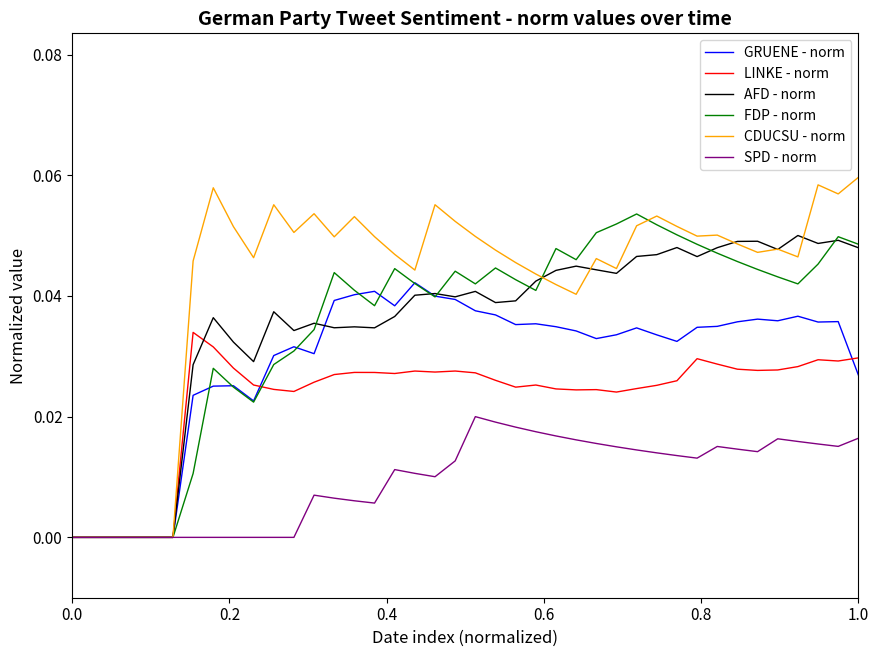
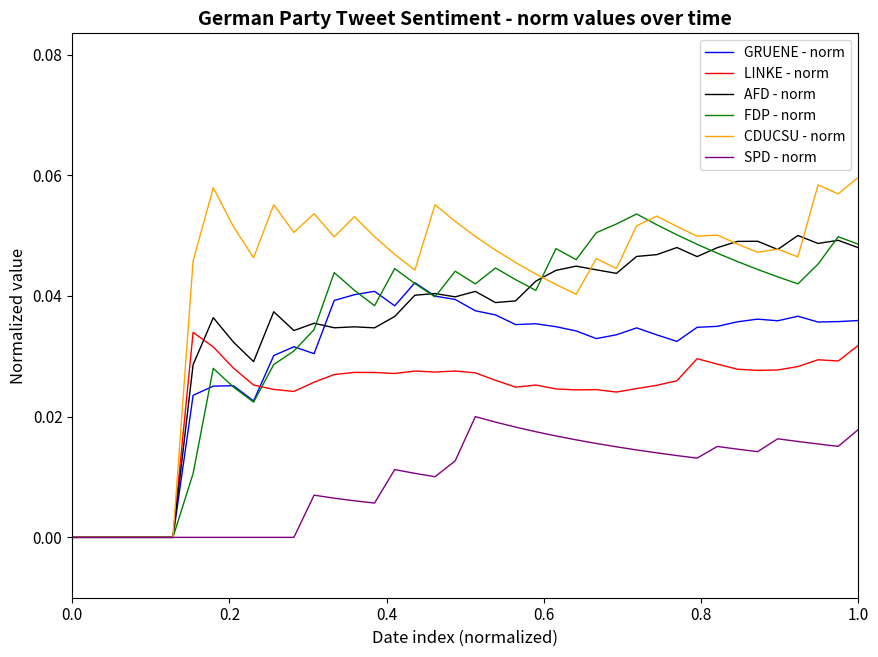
  {
    "GRUENE - norm": {
-     "1.0": 0.027
+     "1.0": 0.036
    },
    "LINKE - norm": {
-     "1.0": 0.030
+     "1.0": 0.032
    },
    "AFD - norm": {
      "1.0": 0.048
    },
    "FDP - norm": {
      "1.0": 0.049
    },
    "CDUCSU - norm": {
      "1.0": 0.060
    },
    "SPD - norm": {
-     "1.0": 0.016
+     "1.0": 0.018
    }
  }
